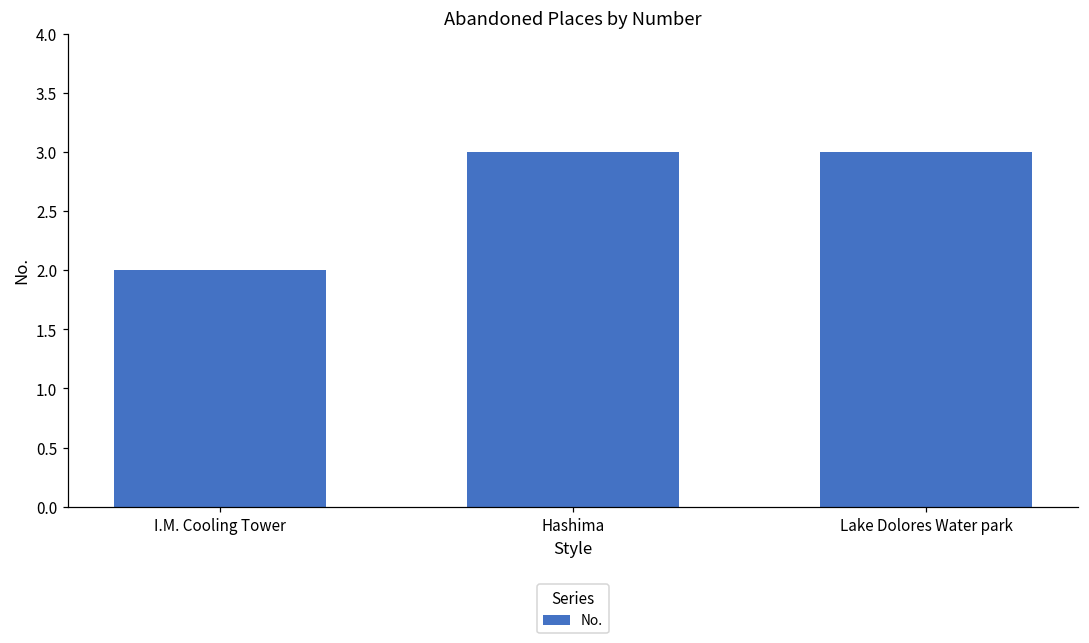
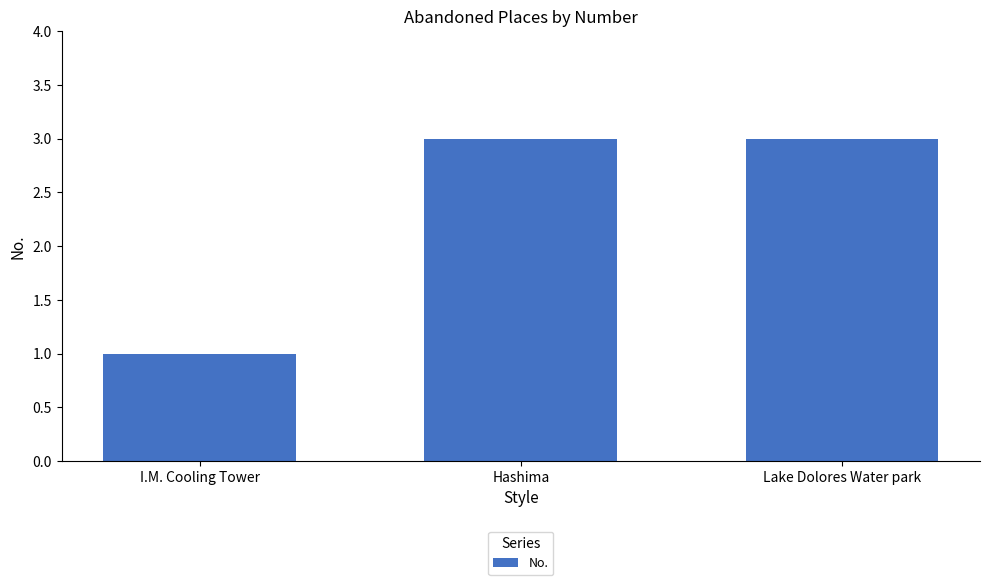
  {
-   "I.M. Cooling Tower": 2,
+   "I.M. Cooling Tower": 1,
    "Hashima": 3,
    "Lake Dolores Water park": 3
  }
